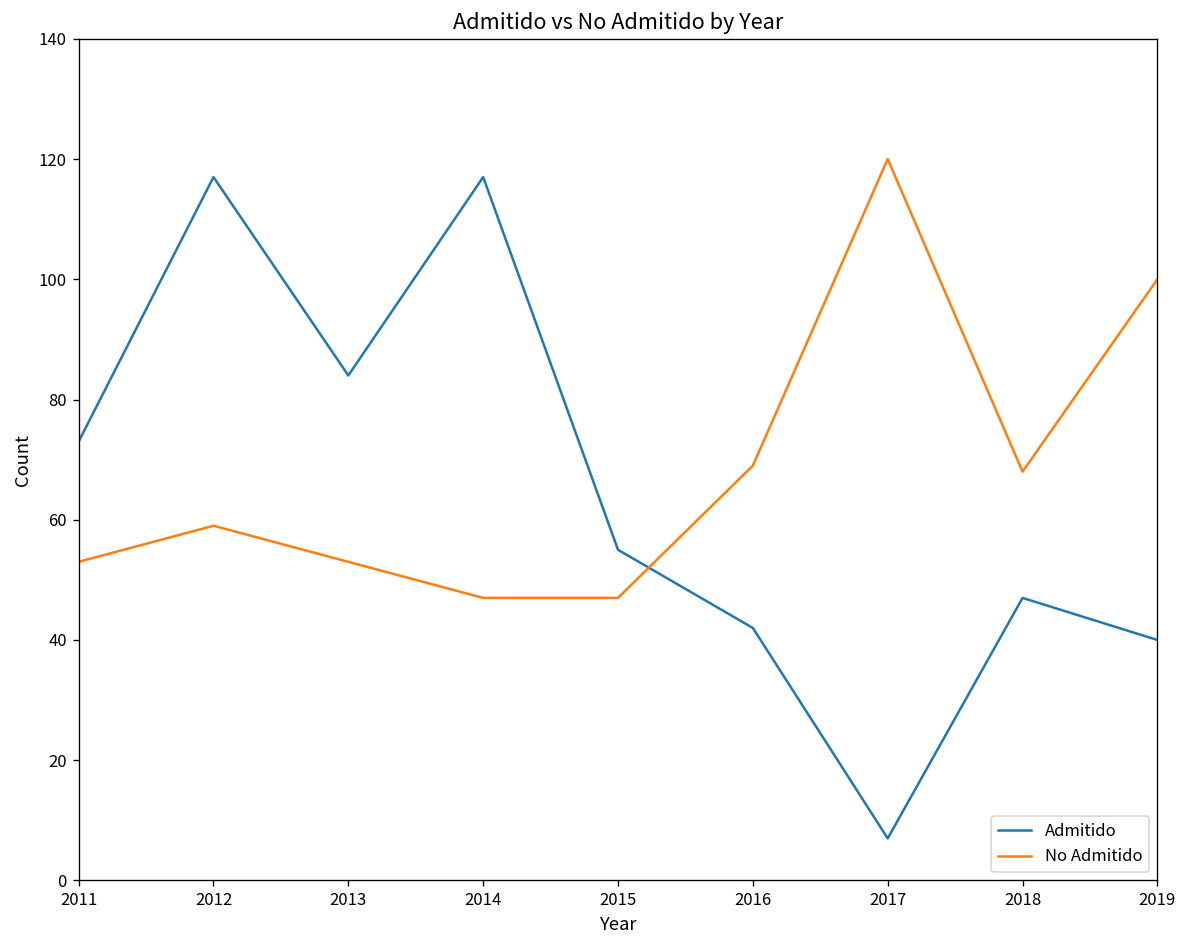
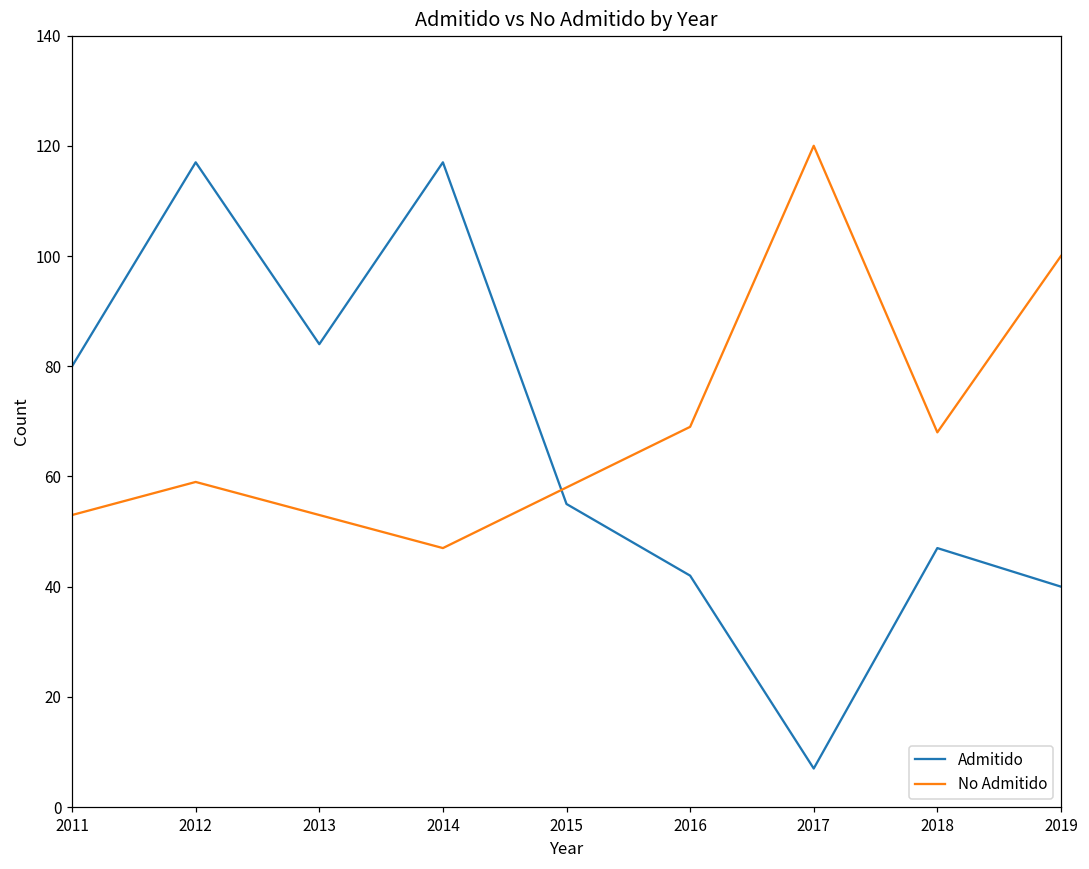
  {
    "Admitido": {
-     "2011": 73,
+     "2011": 80,
      "2012": 117,
      "2013": 84,
      "2014": 117,
      "2015": 55,
      "2016": 42,
      "2017": 7,
      "2018": 47,
      "2019": 40
    },
    "No Admitido": {
      "2011": 53,
      "2012": 59,
      "2013": 53,
      "2014": 47,
-     "2015": 47,
+     "2015": 58,
      "2016": 69,
      "2017": 120,
      "2018": 68,
      "2019": 100
    }
  }
